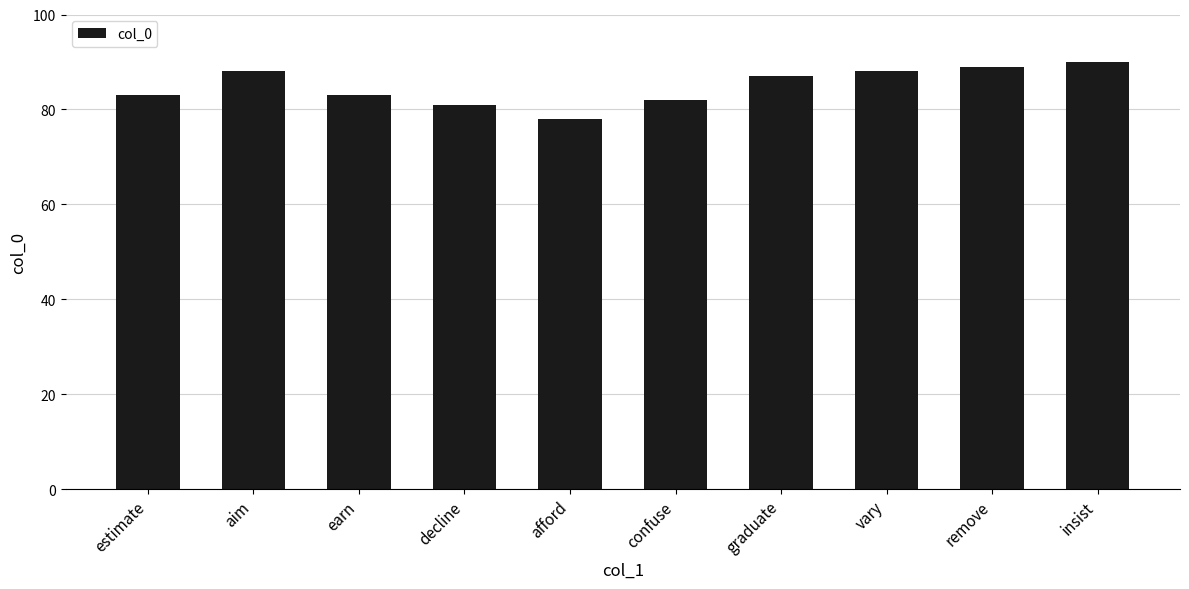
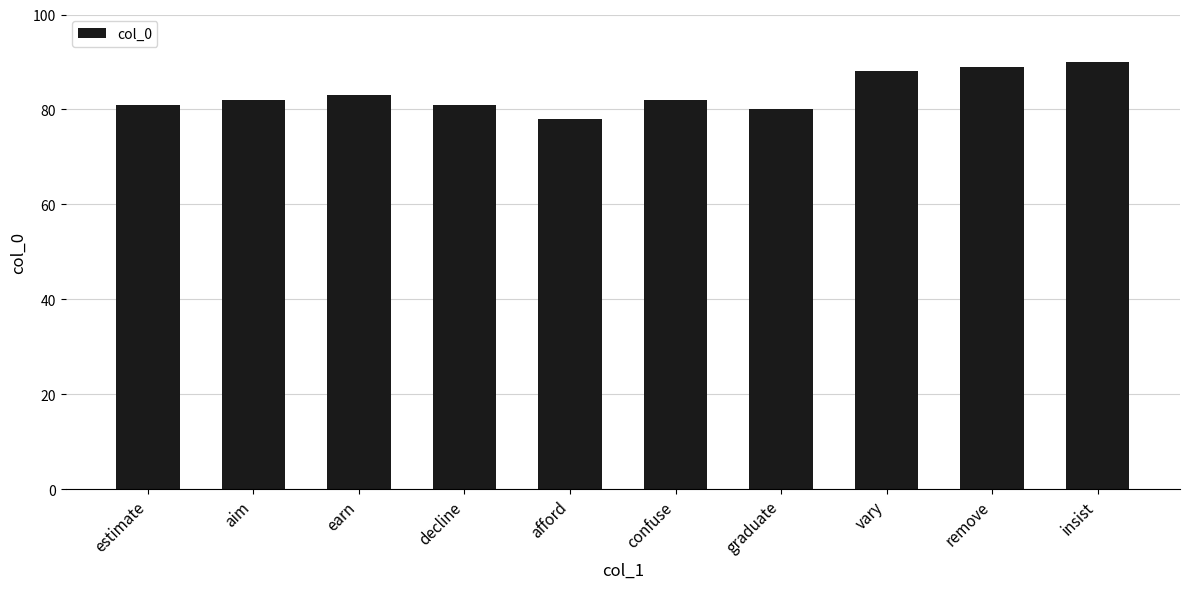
  {
-   "estimate": 83,
-   "aim": 88,
+   "estimate": 81,
+   "aim": 82,
    "earn": 83,
    "decline": 81,
    "afford": 78,
    "confuse": 82,
-   "graduate": 87,
+   "graduate": 80,
    "vary": 88,
    "remove": 89,
    "insist": 90
  }
